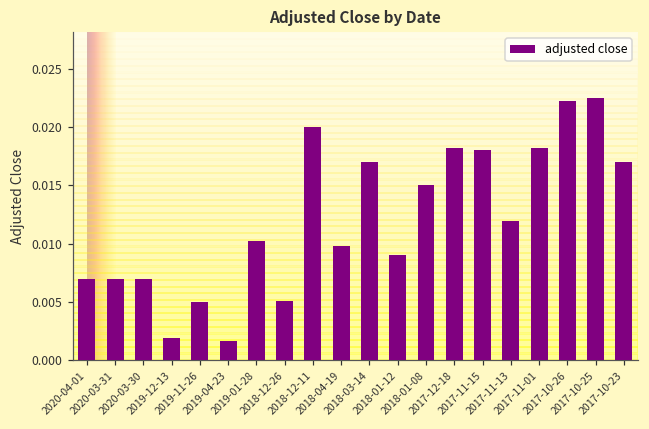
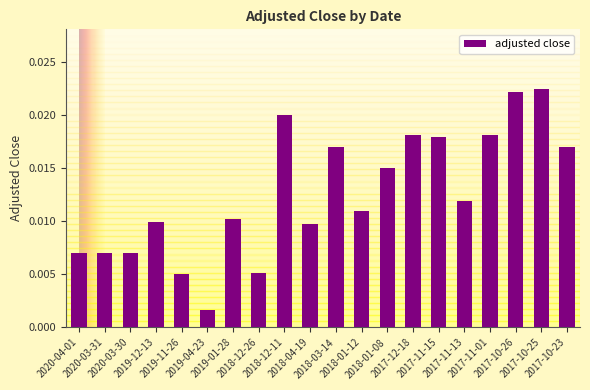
  {
    "2020-04-01": 0.0070,
    "2020-03-31": 0.0070,
    "2020-03-30": 0.0070,
-   "2019-12-13": 0.0019,
+   "2019-12-13": 0.0099,
    "2019-11-26": 0.0050,
    "2019-04-23": 0.0016,
    "2019-01-28": 0.0102,
    "2018-12-26": 0.0051,
    "2018-12-11": 0.0200,
    "2018-04-19": 0.0098,
    "2018-03-14": 0.0170,
-   "2018-01-12": 0.009,
+   "2018-01-12": 0.011,
    "2018-01-08": 0.0150,
    "2017-12-18": 0.0182,
    "2017-11-15": 0.0180,
    "2017-11-13": 0.0119,
    "2017-11-01": 0.0182,
    "2017-10-26": 0.0222,
    "2017-10-25": 0.0225,
    "2017-10-23": 0.0170
  }
